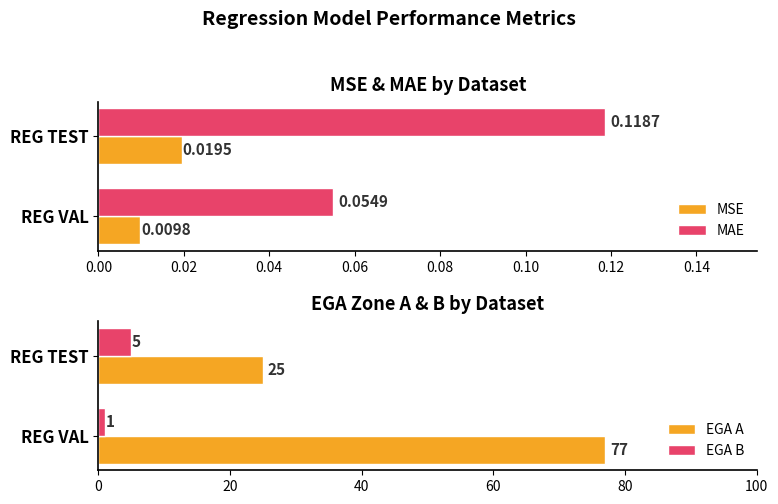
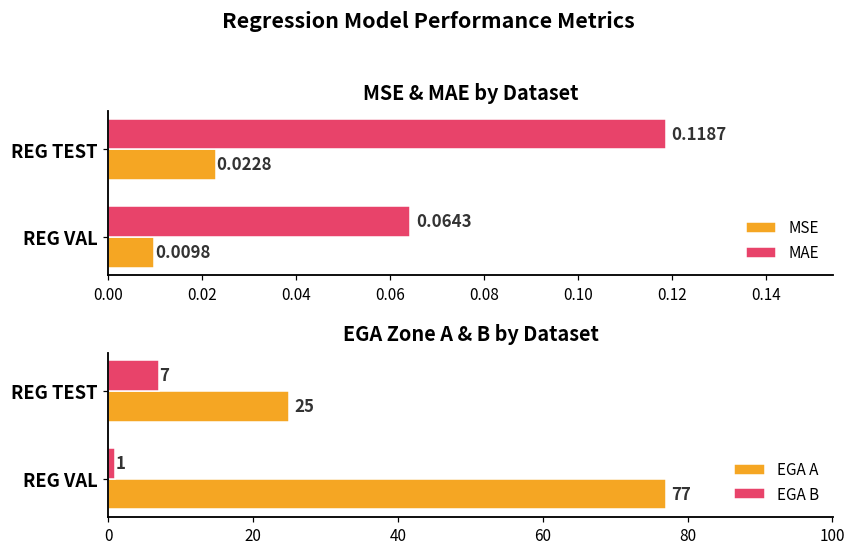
  {
    "MSE & MAE by Dataset": {
      "MSE": {
-       "REG TEST": 0.0195,
+       "REG TEST": 0.0228,
        "REG VAL": 0.0098
      },
      "MAE": {
        "REG TEST": 0.1187,
-       "REG VAL": 0.0549
+       "REG VAL": 0.0643
      }
    },
    "EGA Zone A & B by Dataset": {
      "EGA A": {
        "REG TEST": 25,
        "REG VAL": 77
      },
      "EGA B": {
-       "REG TEST": 5,
+       "REG TEST": 7,
        "REG VAL": 1
      }
    }
  }
